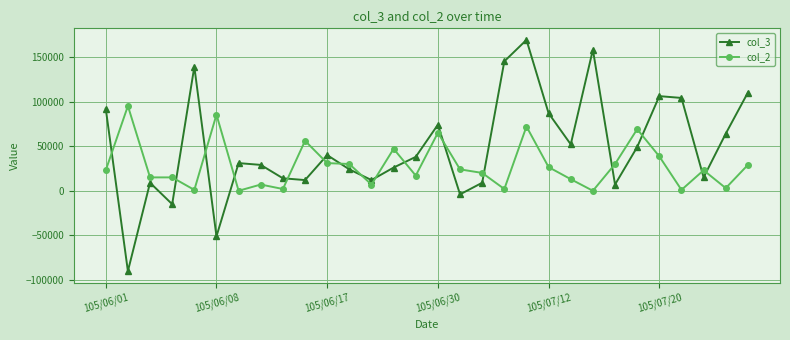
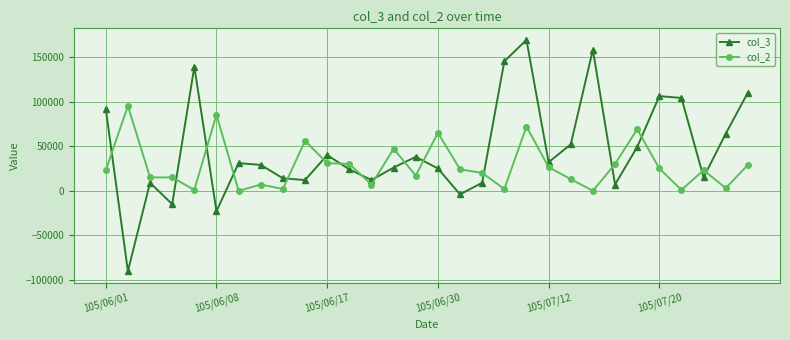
  {
    "col_3": {
      "105/06/01": 90000,
-     "105/06/08": -50000,
+     "105/06/08": -20000,
      "105/06/17": 40000,
-     "105/06/30": 70000,
-     "105/07/12": 90000,
+     "105/06/30": 30000,
+     "105/07/12": 30000,
      "105/07/20": 110000
    },
    "col_2": {
      "105/06/01": 20000,
      "105/06/08": 90000,
      "105/06/17": 30000,
      "105/06/30": 60000,
      "105/07/12": 30000,
-     "105/07/20": 40000
+     "105/07/20": 30000
    }
  }
